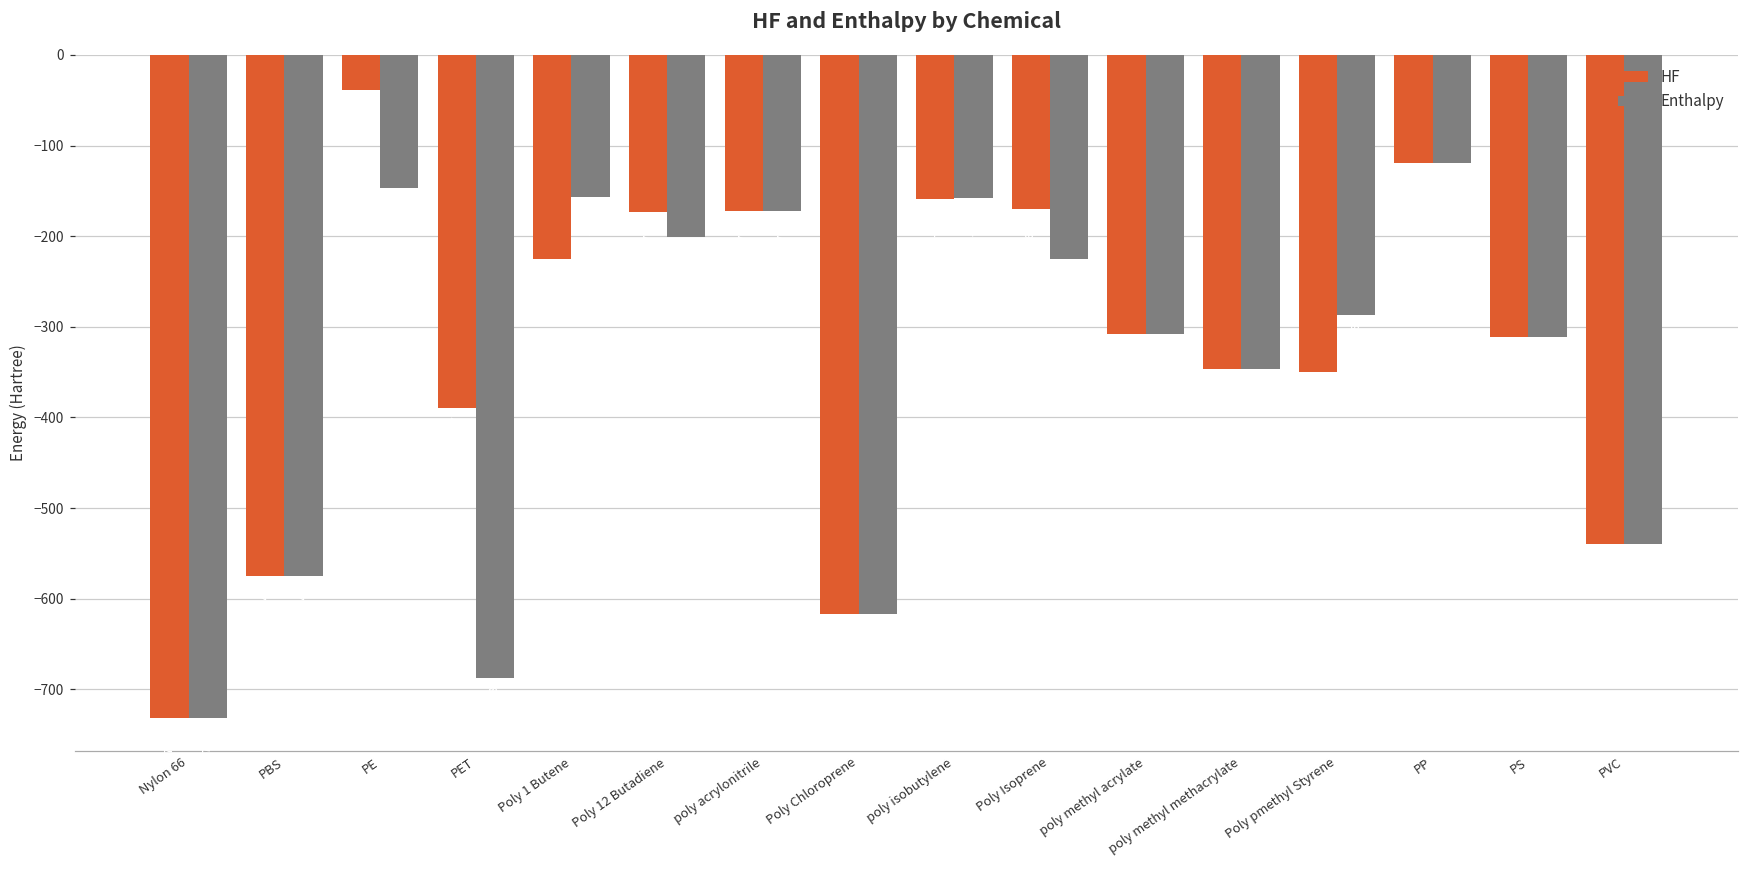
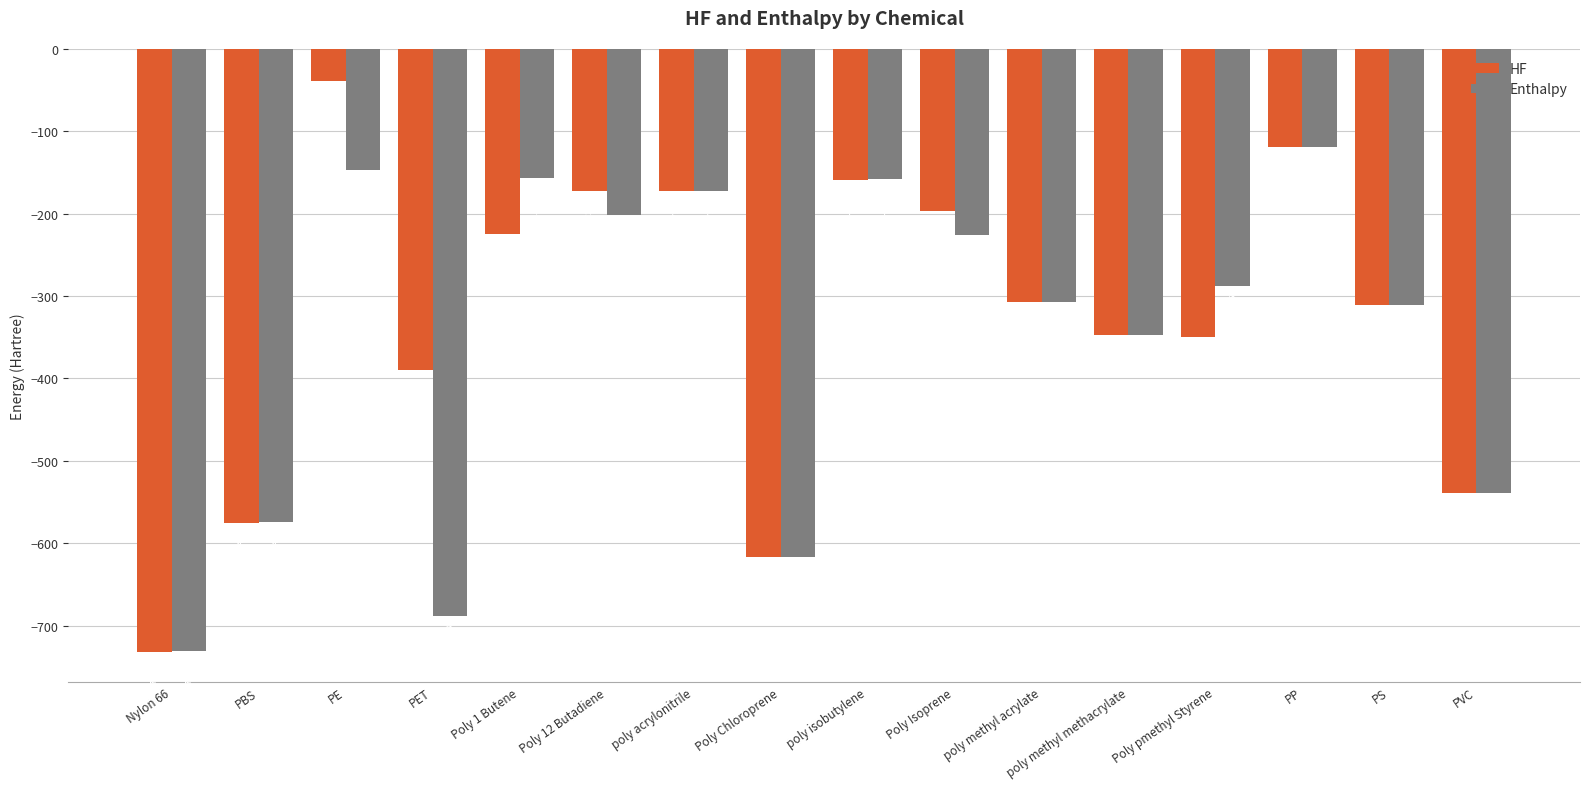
  {
    "HF": {
      "Nylon 66": -730,
      "PBS": -570,
      "PE": -40,
      "PET": -390,
      "Poly 1 Butene": -230,
      "Poly 12 Butadiene": -170,
      "poly acrylonitrile": -170,
      "Poly Chloroprene": -620,
      "poly isobutylene": -160,
-     "Poly Isoprene": -170,
+     "Poly Isoprene": -200,
      "poly methyl acrylate": -310,
      "poly methyl methacrylate": -350,
      "Poly pmethyl Styrene": -350,
      "PP": -120,
      "PS": -310,
      "PVC": -540
    },
    "Enthalpy": {
      "Nylon 66": -730,
      "PBS": -570,
      "PE": -150,
      "PET": -690,
      "Poly 1 Butene": -160,
      "Poly 12 Butadiene": -200,
      "poly acrylonitrile": -170,
      "Poly Chloroprene": -620,
      "poly isobutylene": -160,
      "Poly Isoprene": -230,
      "poly methyl acrylate": -310,
      "poly methyl methacrylate": -350,
      "Poly pmethyl Styrene": -290,
      "PP": -120,
      "PS": -310,
      "PVC": -540
    }
  }
